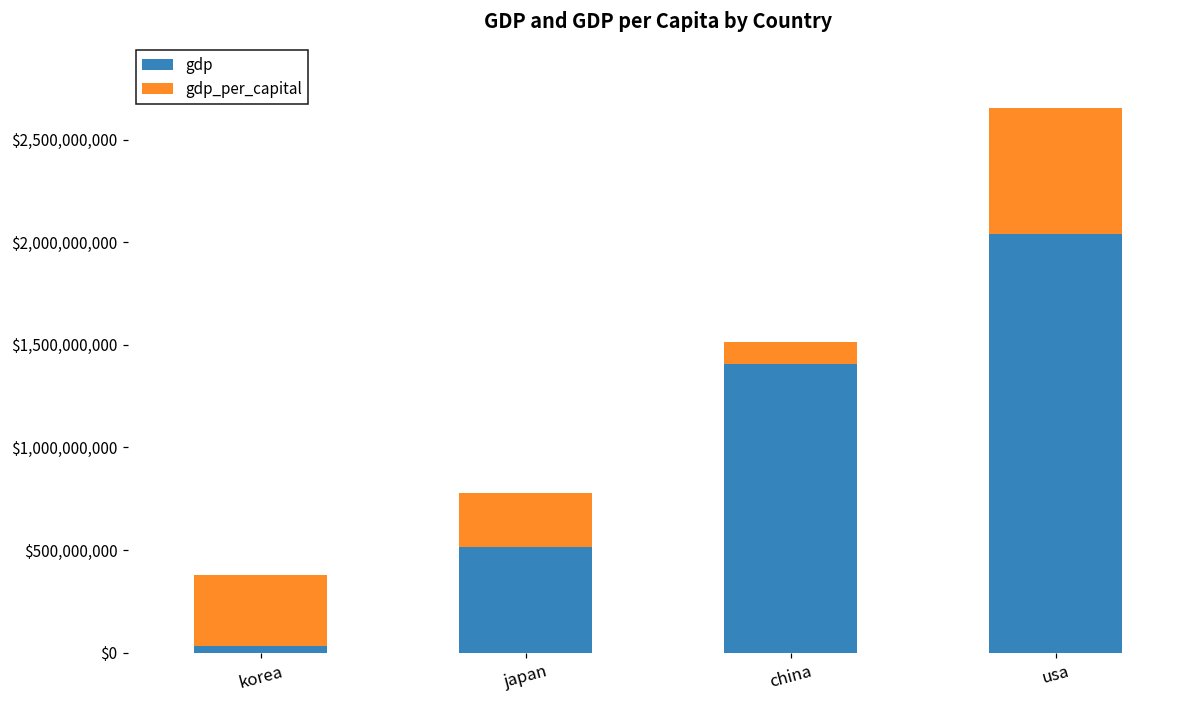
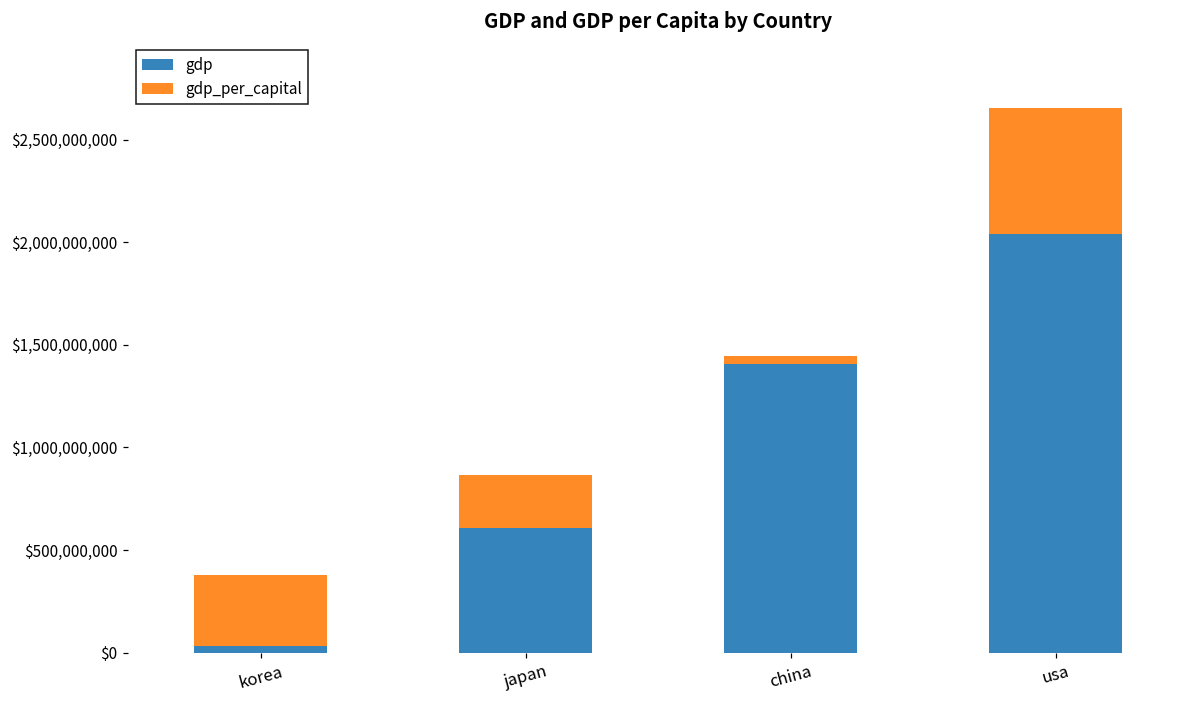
  {
    "gdp": {
      "korea": "$30,000,000",
-     "japan": "$520,000,000",
+     "japan": "$610,000,000",
      "china": "$1,410,000,000",
      "usa": "$2,040,000,000"
    },
    "gdp_per_capital": {
      "korea": "$350,000,000",
      "japan": "$260,000,000",
-     "china": "$110,000,000",
+     "china": "$40,000,000",
      "usa": "$610,000,000"
    }
  }
